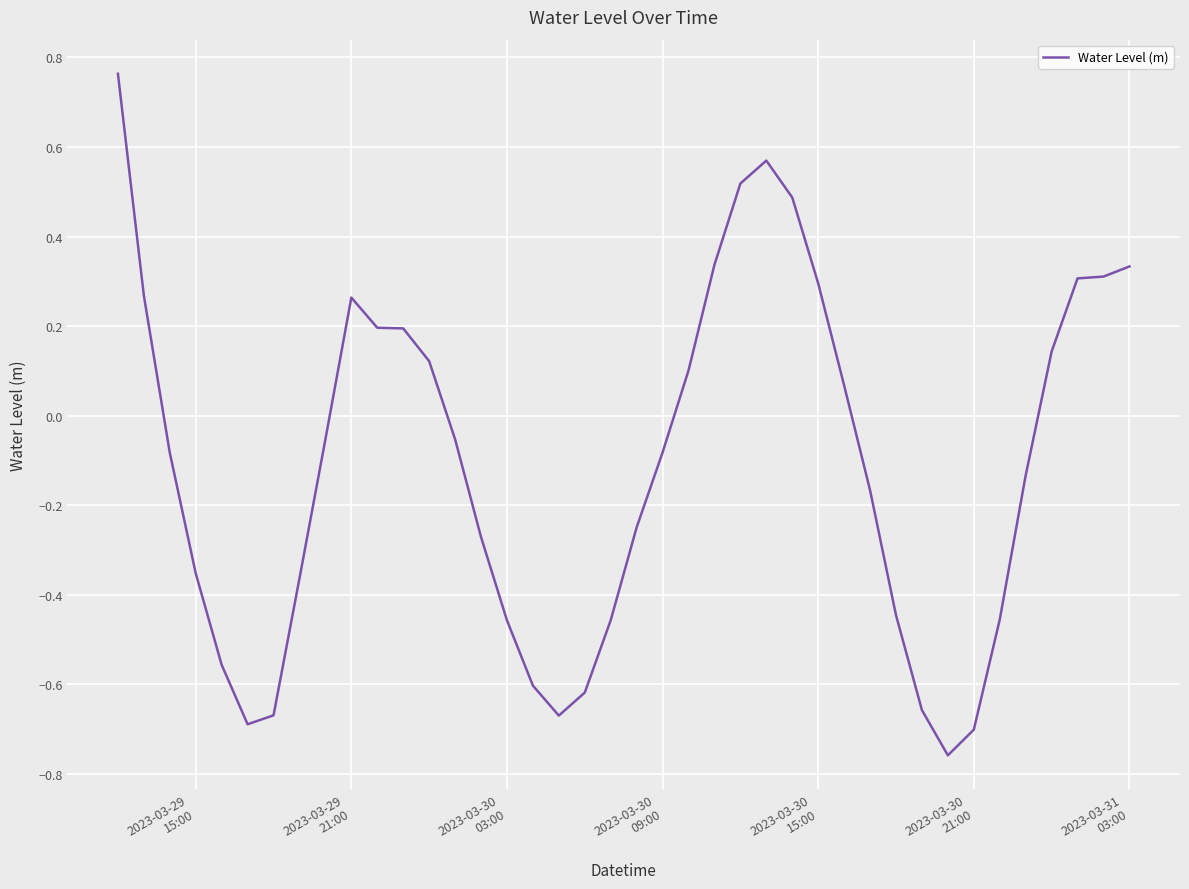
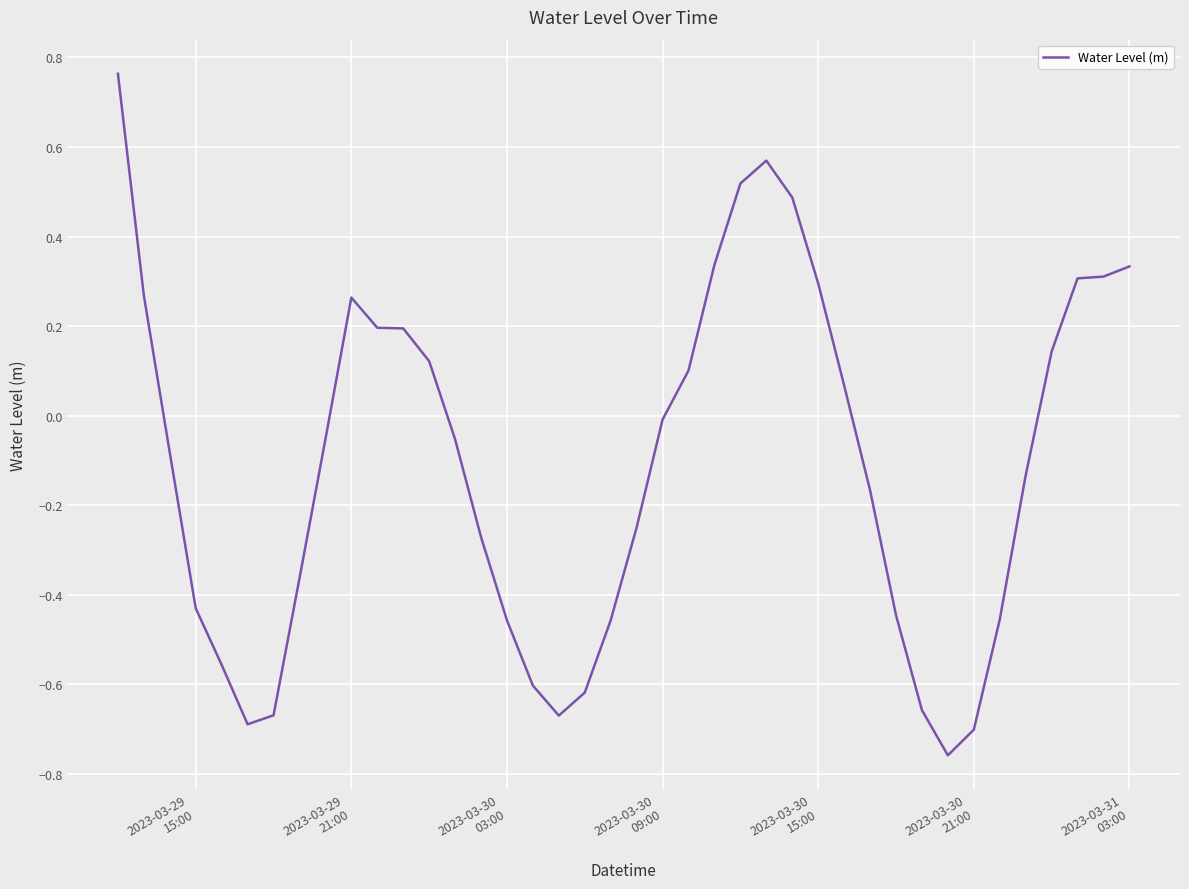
  {
-   "2023-03-29 15:00": -0.35,
+   "2023-03-29 15:00": -0.43,
    "2023-03-29 21:00": 0.26,
    "2023-03-30 03:00": -0.46,
-   "2023-03-30 09:00": -0.08,
+   "2023-03-30 09:00": -0.01,
    "2023-03-30 15:00": 0.30,
    "2023-03-30 21:00": -0.70,
    "2023-03-31 03:00": 0.33
  }
